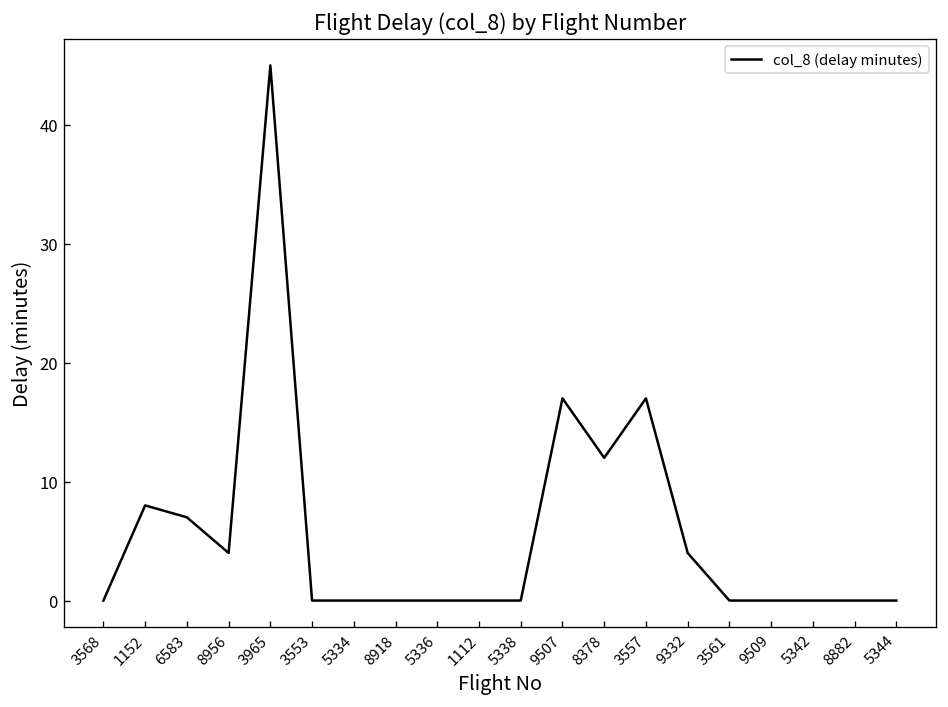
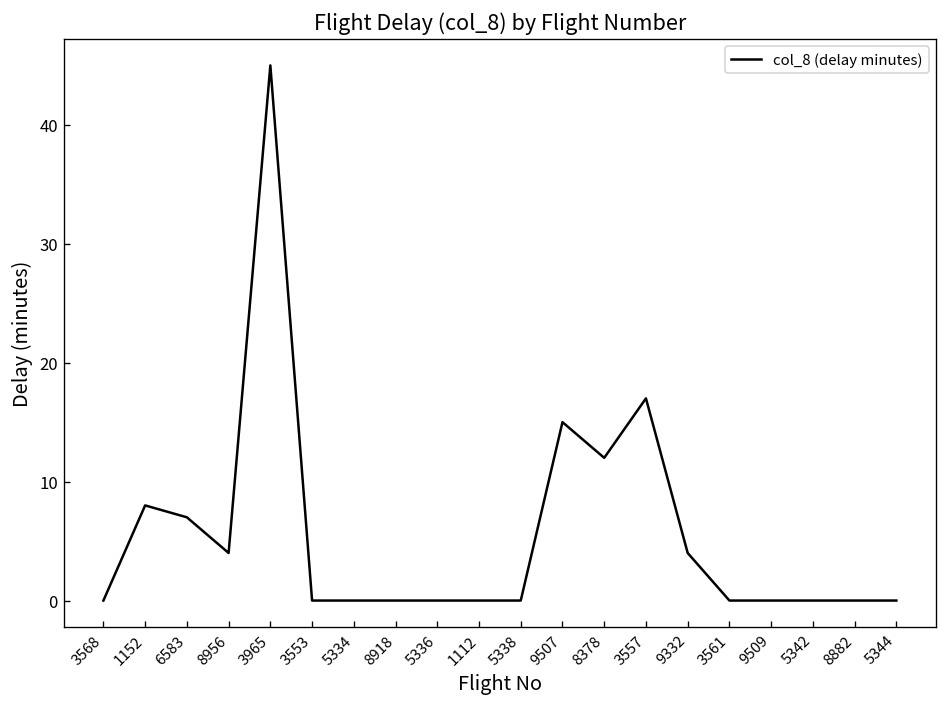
  {
    "3568": 0,
    "1152": 8,
    "6583": 7,
    "8956": 4,
    "3965": 45,
    "3553": 0,
    "5334": 0,
    "8918": 0,
    "5336": 0,
    "1112": 0,
    "5338": 0,
-   "9507": 17,
+   "9507": 15,
    "8378": 12,
    "3557": 17,
    "9332": 4,
    "3561": 0,
    "9509": 0,
    "5342": 0,
    "8882": 0,
    "5344": 0
  }
